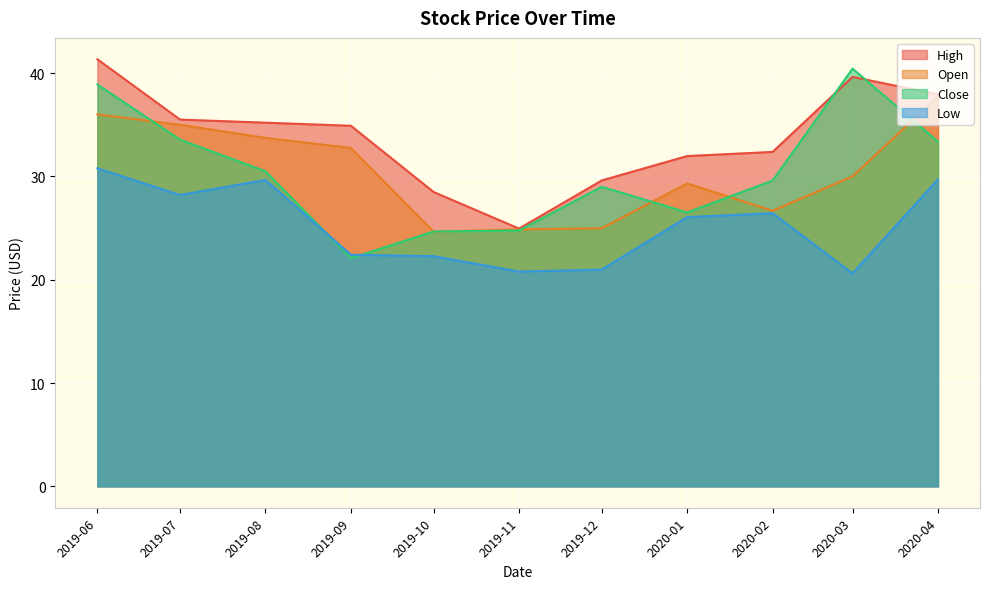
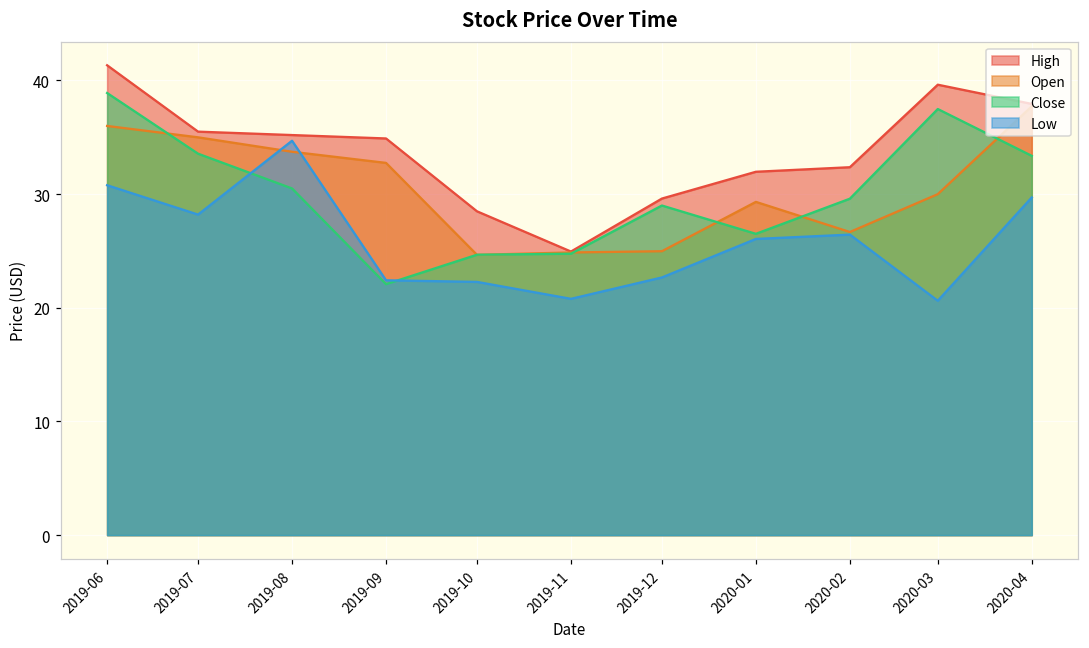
  {
    "Close": {
      "2019-06": 38.9,
      "2019-07": 33.6,
      "2019-08": 30.5,
      "2019-09": 22.1,
      "2019-12": 29.0,
      "2020-01": 26.5,
      "2020-02": 29.6,
-     "2020-03": 40.4,
+     "2020-03": 37.5,
      "2020-04": 33.4
    },
    "Low": {
      "2019-06": 30.8,
      "2019-07": 28.2,
-     "2019-08": 29.7,
+     "2019-08": 34.7,
      "2019-09": 22.4,
      "2019-10": 22.3,
      "2019-11": 20.8,
-     "2019-12": 21.0,
+     "2019-12": 22.7,
      "2020-01": 26.1,
      "2020-03": 20.6,
      "2020-04": 29.7
    }
  }
